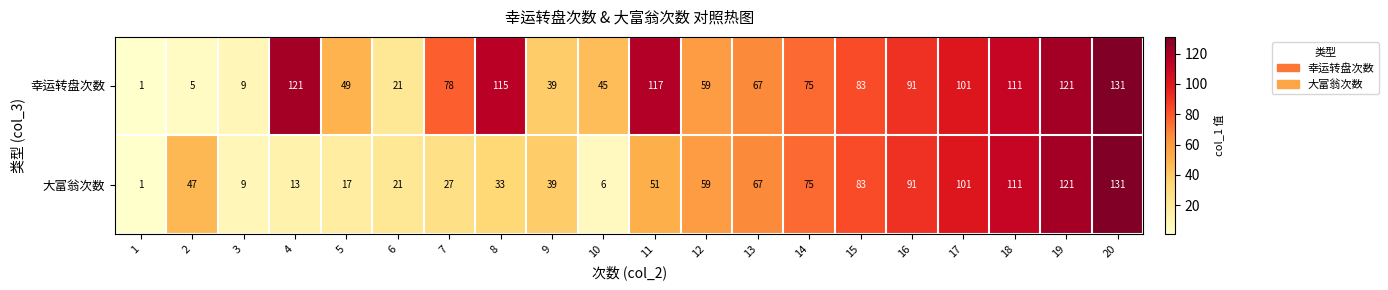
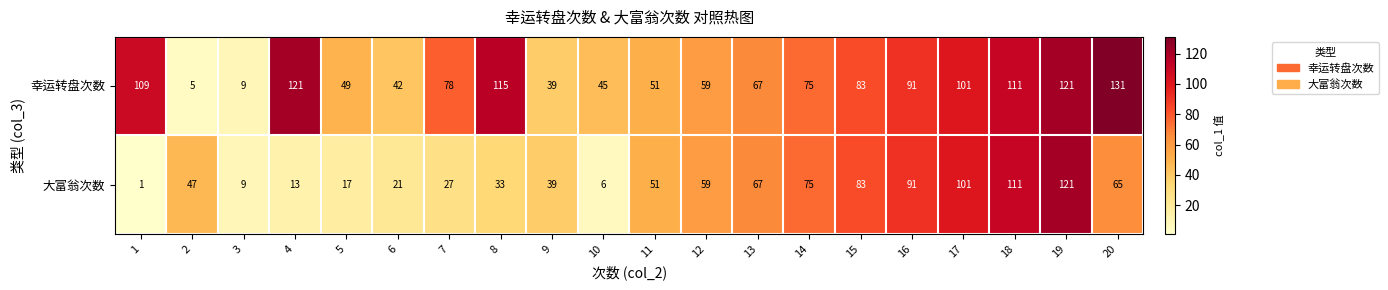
  {
    "幸运转盘次数": {
-     "1": 1,
+     "1": 109,
      "2": 5,
      "3": 9,
      "4": 121,
      "5": 49,
-     "6": 21,
+     "6": 42,
      "7": 78,
      "8": 115,
      "9": 39,
      "10": 45,
-     "11": 117,
+     "11": 51,
      "12": 59,
      "13": 67,
      "14": 75,
      "15": 83,
      "16": 91,
      "17": 101,
      "18": 111,
      "19": 121,
      "20": 131
    },
    "大富翁次数": {
      "1": 1,
      "2": 47,
      "3": 9,
      "4": 13,
      "5": 17,
      "6": 21,
      "7": 27,
      "8": 33,
      "9": 39,
      "10": 6,
      "11": 51,
      "12": 59,
      "13": 67,
      "14": 75,
      "15": 83,
      "16": 91,
      "17": 101,
      "18": 111,
      "19": 121,
-     "20": 131
+     "20": 65
    }
  }
